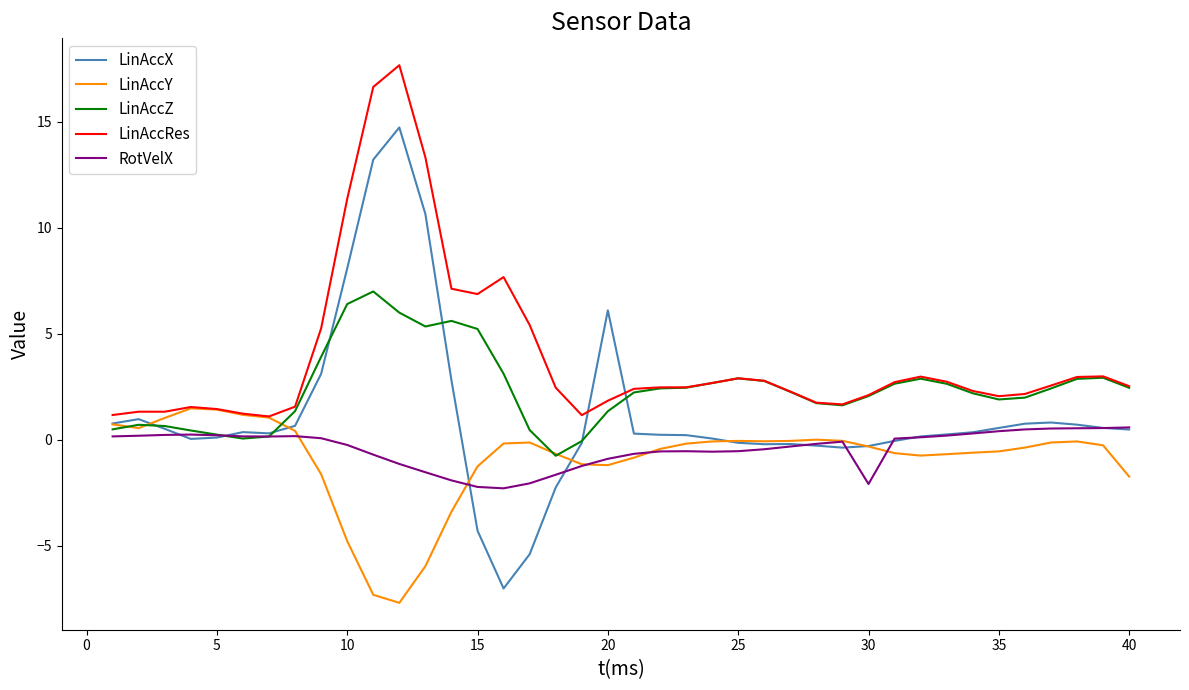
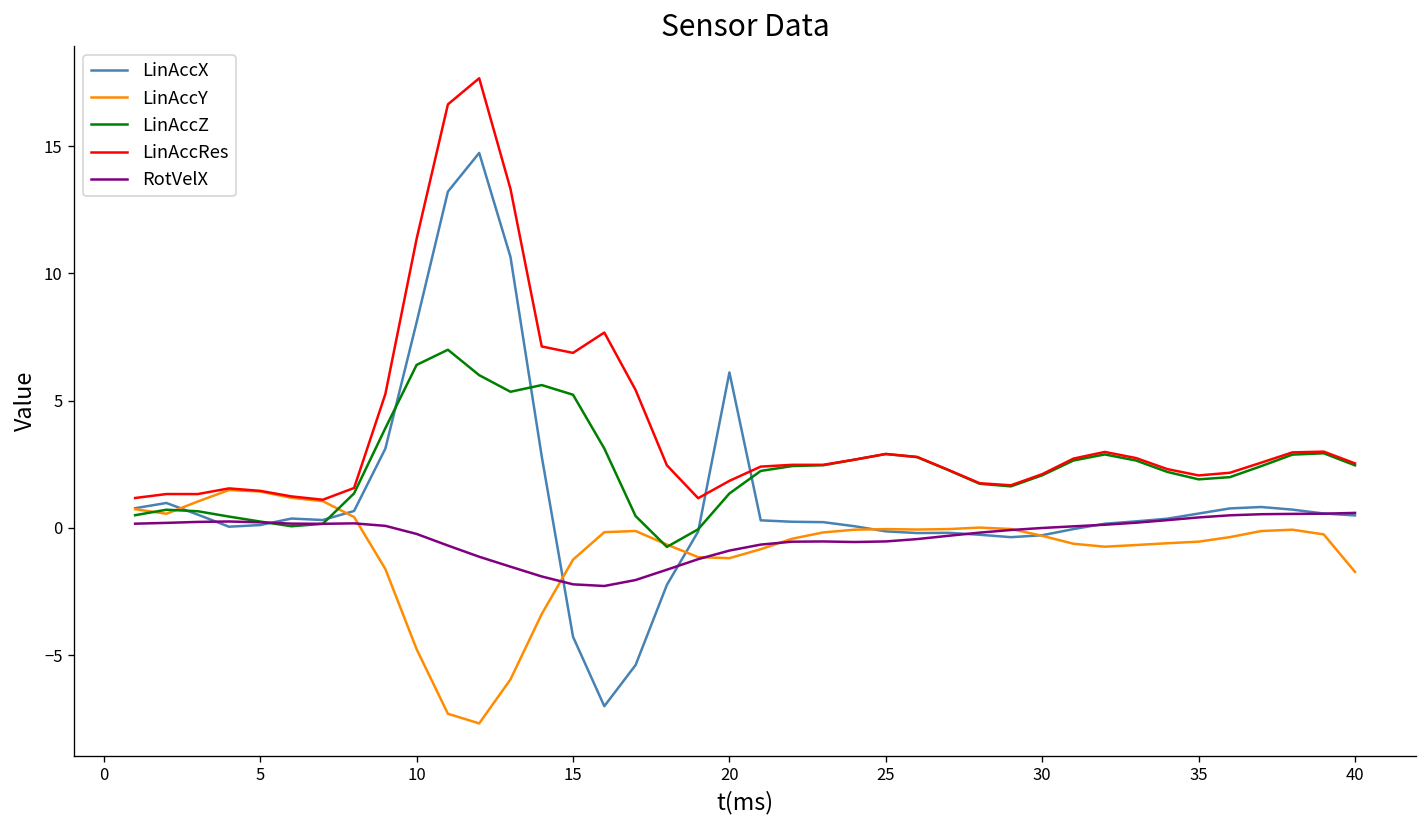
  {
    "LinAccX": {
      "10": 8.1,
      "15": -4.3,
      "20": 6.1,
      "35": 0.6
    },
    "LinAccY": {
      "10": -4.8,
      "15": -1.3,
      "20": -1.2,
      "35": -0.5,
      "40": -1.7
    },
    "LinAccZ": {
      "10": 6.4,
      "15": 5.2,
      "20": 1.3,
      "35": 1.9
    },
    "LinAccRes": {
      "10": 11.4,
      "15": 6.9,
      "20": 1.8,
      "35": 2.1
    },
    "RotVelX": {
      "10": -0.2,
      "15": -2.2,
      "20": -0.9,
      "25": -0.5,
-     "30": -2.1,
+     "30": 0.0,
      "35": 0.4
    }
  }
